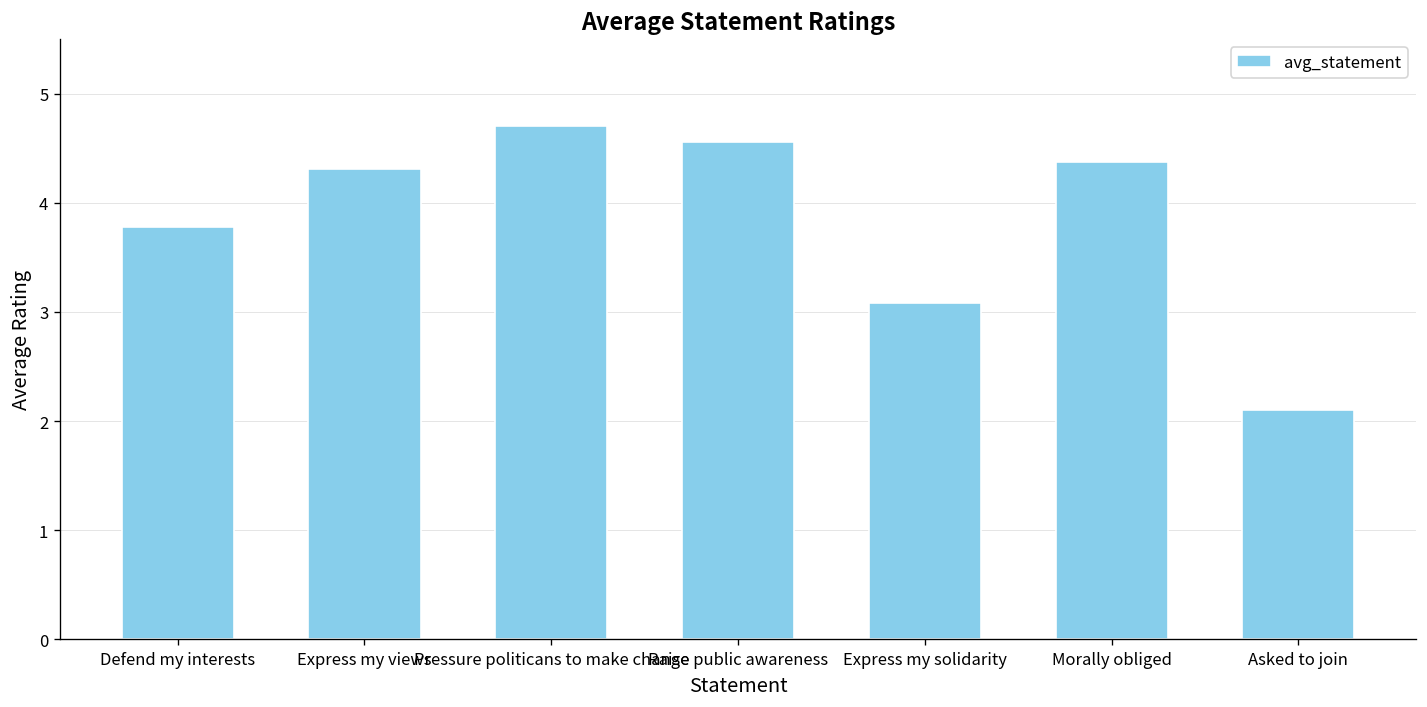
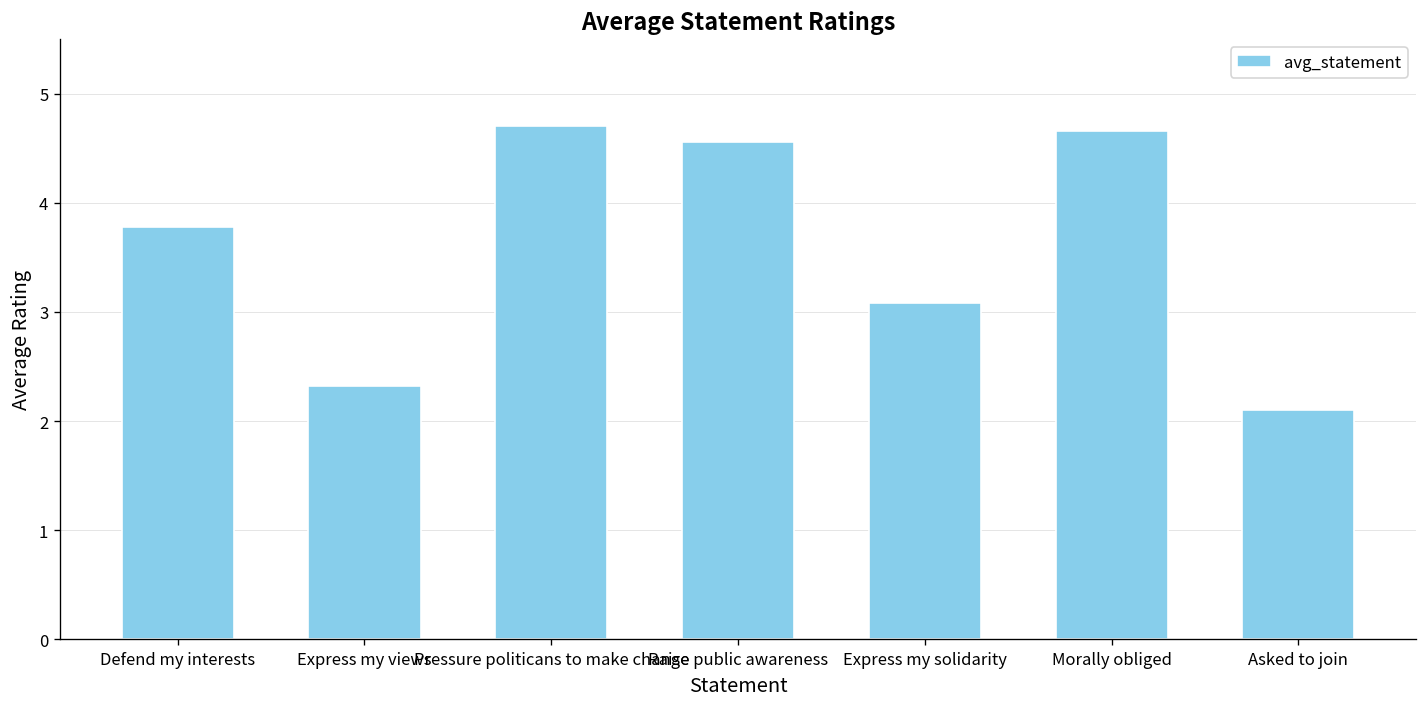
  {
    "Defend my interests": 3.8,
-   "Express my views": 4.3,
+   "Express my views": 2.3,
    "Express my solidarity": 3.1,
-   "Morally obliged": 4.4,
+   "Morally obliged": 4.7,
    "Asked to join": 2.1
  }
